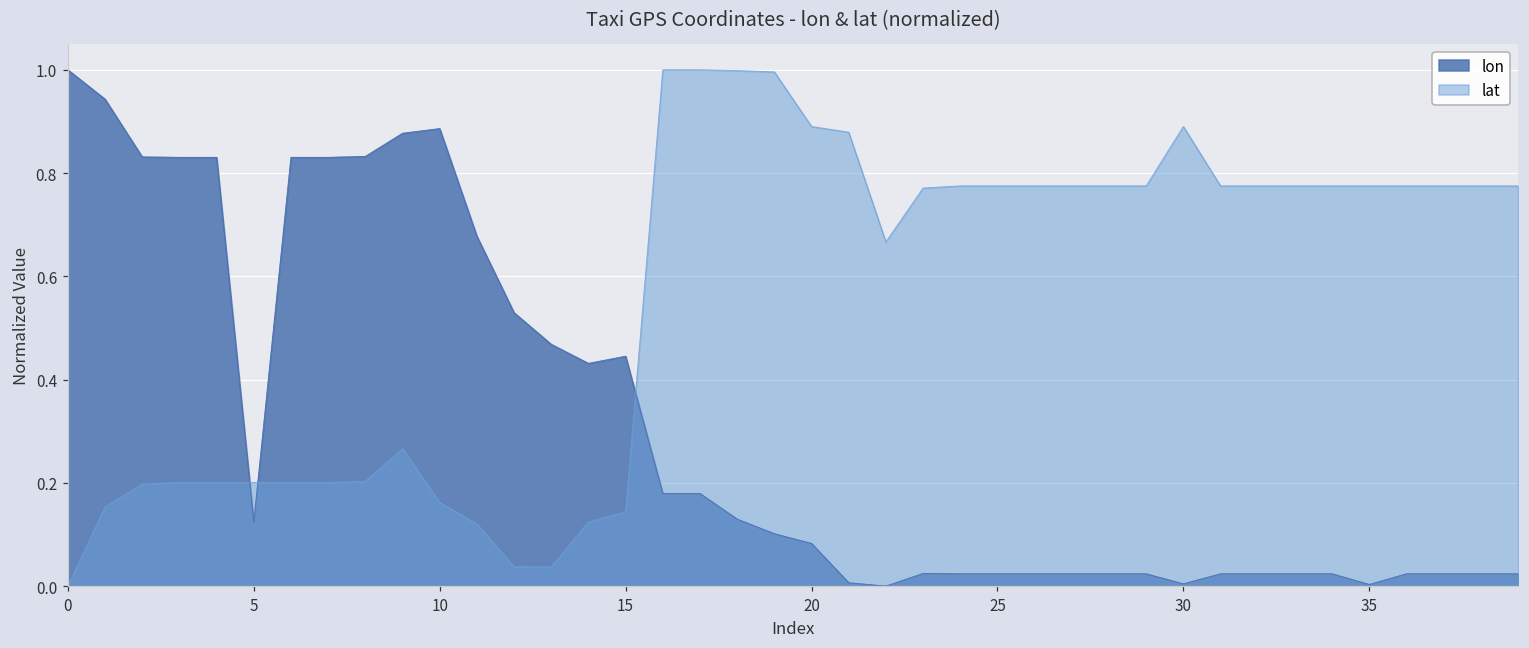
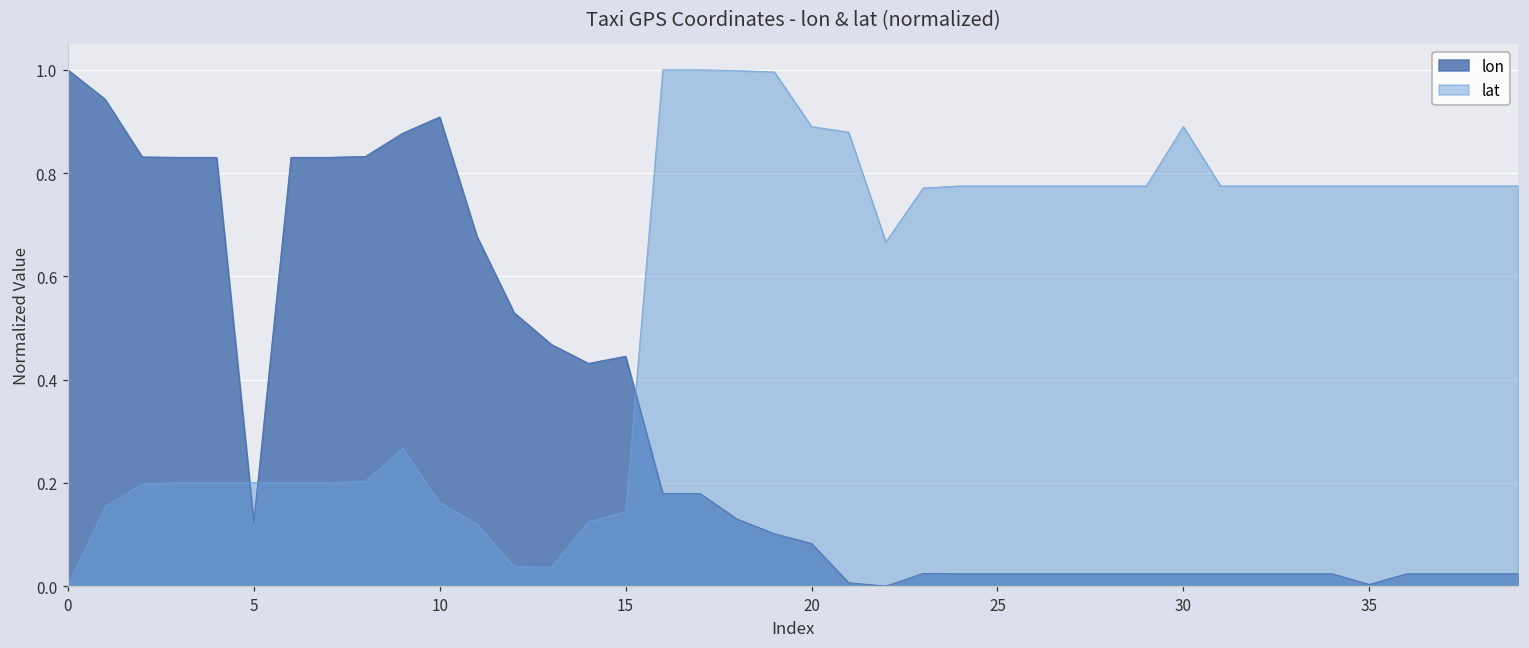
  {
    "lon": {
      "0": 1.00,
      "5": 0.12,
-     "10": 0.89,
+     "10": 0.91,
      "15": 0.45,
      "20": 0.08,
      "25": 0.02,
-     "30": 0.00,
+     "30": 0.02,
      "35": 0.00
    },
    "lat": {
      "0": 0.00,
      "5": 0.20,
      "10": 0.16,
      "15": 0.14,
      "20": 0.89,
      "25": 0.78,
      "30": 0.89,
      "35": 0.78
    }
  }
